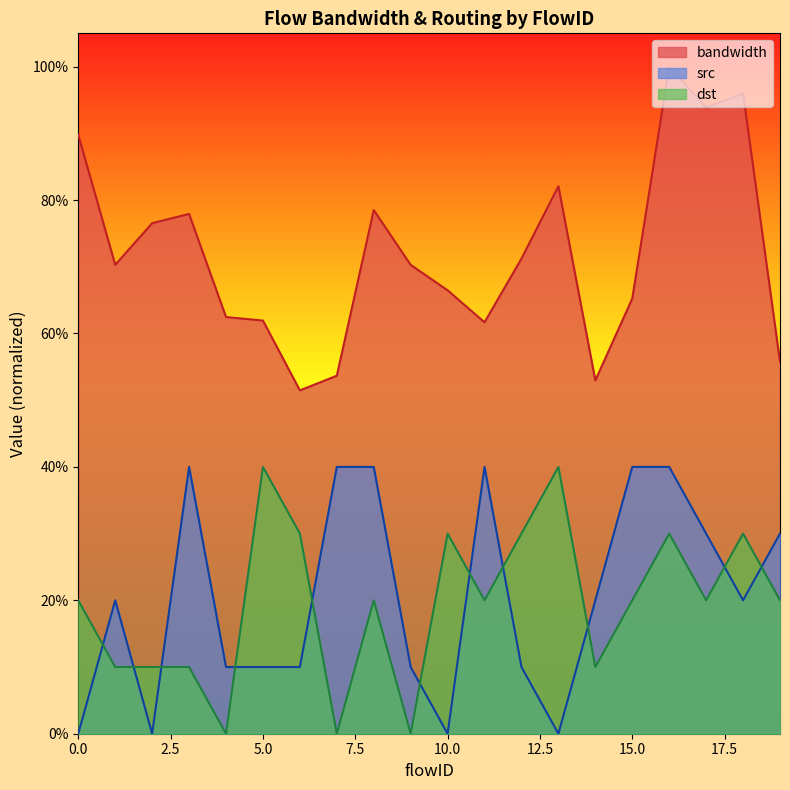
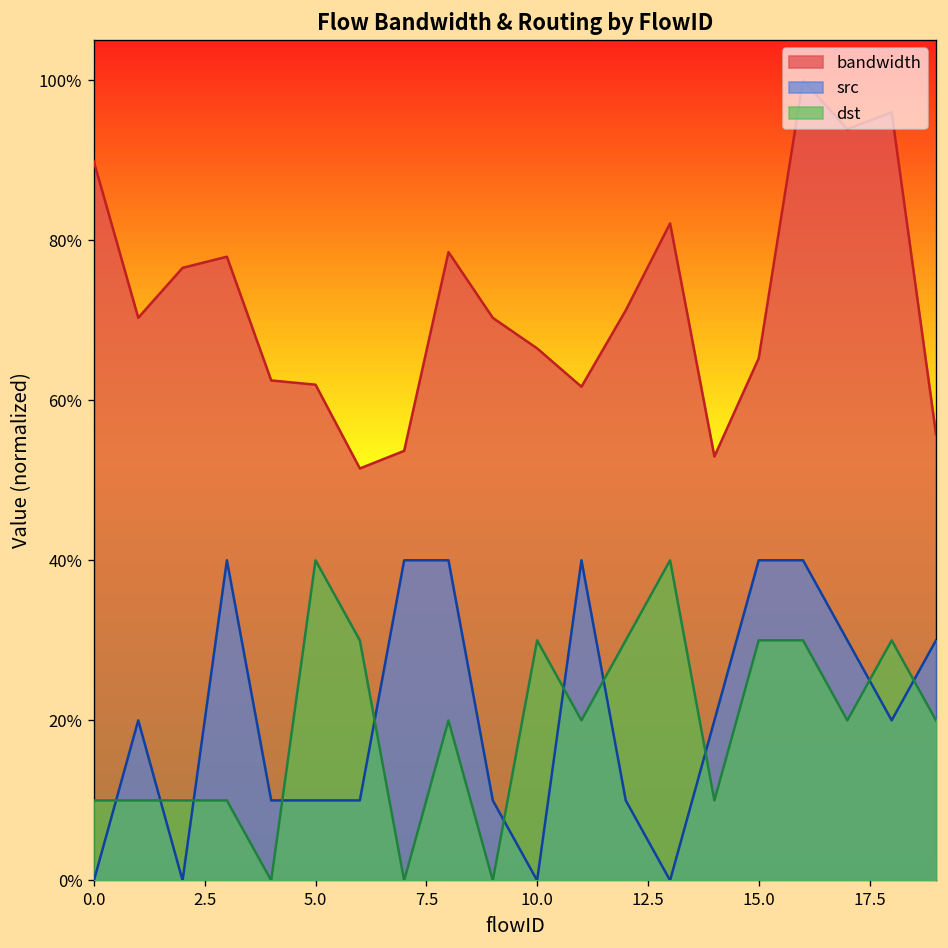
  {
    "bandwidth": {
      "0.0": "90%",
      "5.0": "62%",
      "10.0": "66%",
      "15.0": "65%"
    },
    "src": {
      "0.0": "0%",
      "5.0": "10%",
      "10.0": "0%",
      "15.0": "40%"
    },
    "dst": {
-     "0.0": "20%",
+     "0.0": "10%",
      "5.0": "40%",
      "10.0": "30%",
-     "15.0": "20%"
+     "15.0": "30%"
    }
  }
